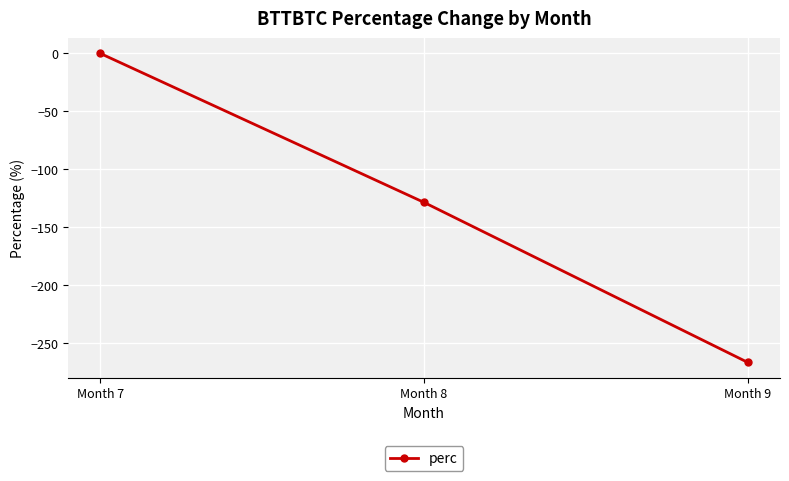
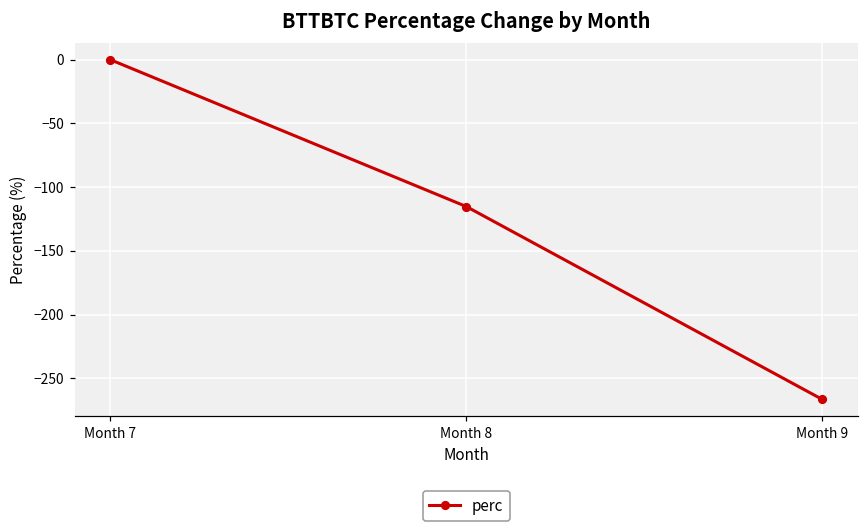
  {
    "Month 7": 0,
-   "Month 8": -129,
+   "Month 8": -115,
    "Month 9": -267
  }
